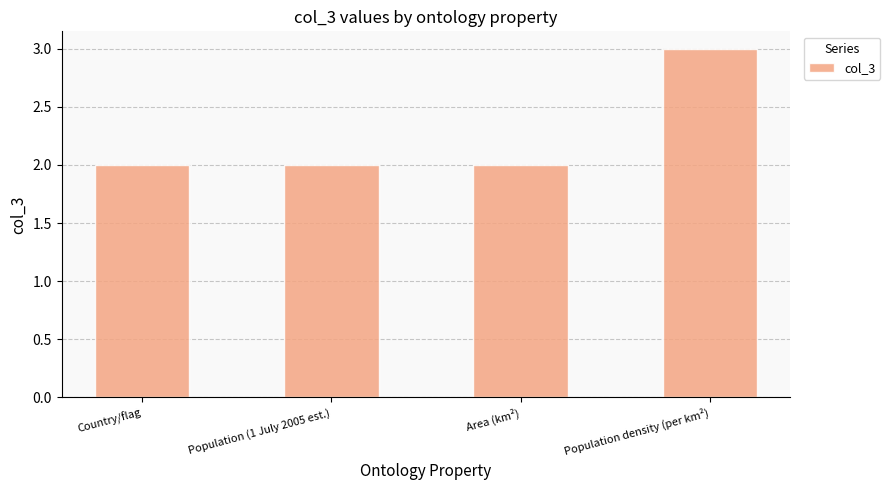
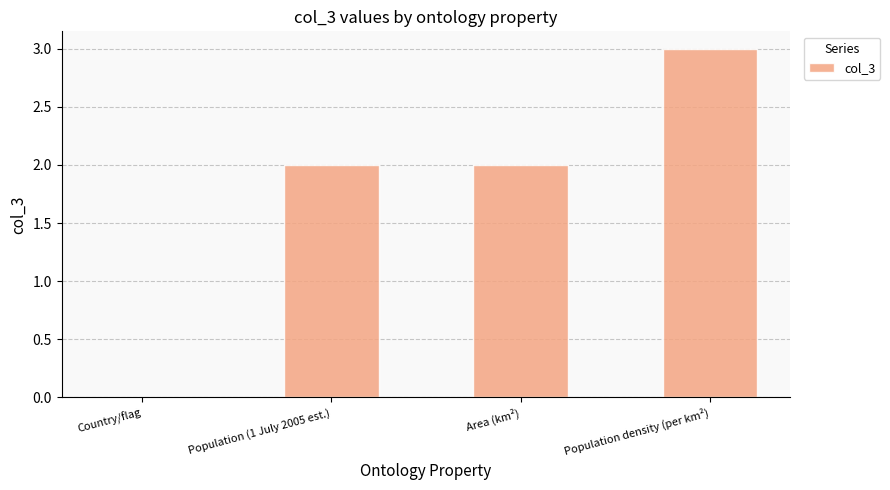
  {
-   "Country/flag": 2,
+   "Country/flag": 0,
    "Population (1 July 2005 est.)": 2,
    "Area (km²)": 2,
    "Population density (per km²)": 3
  }
